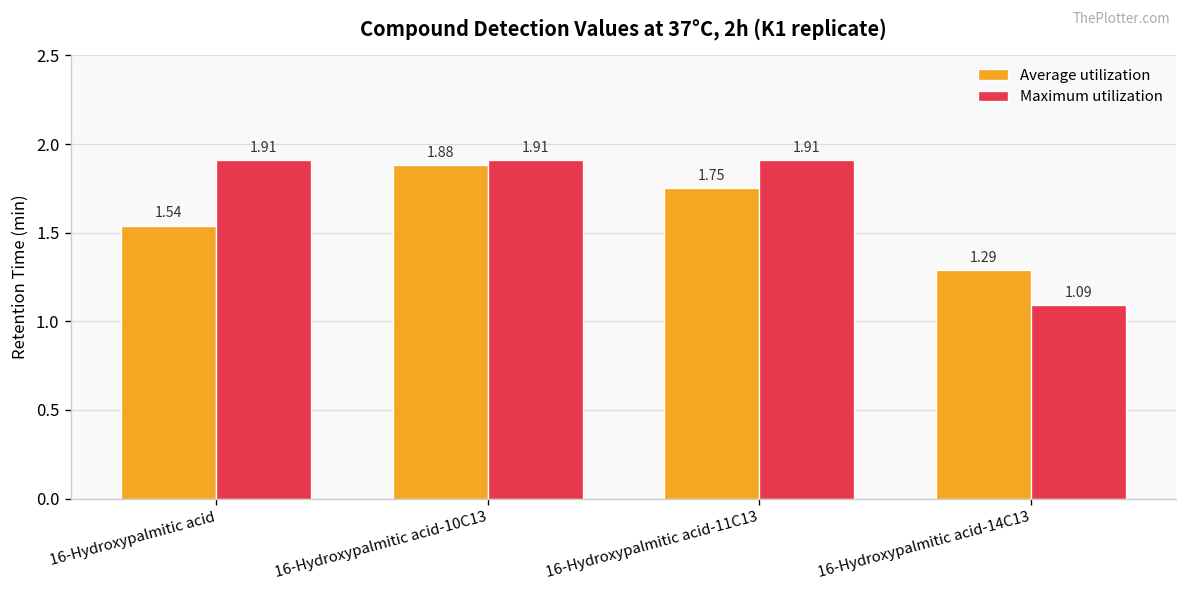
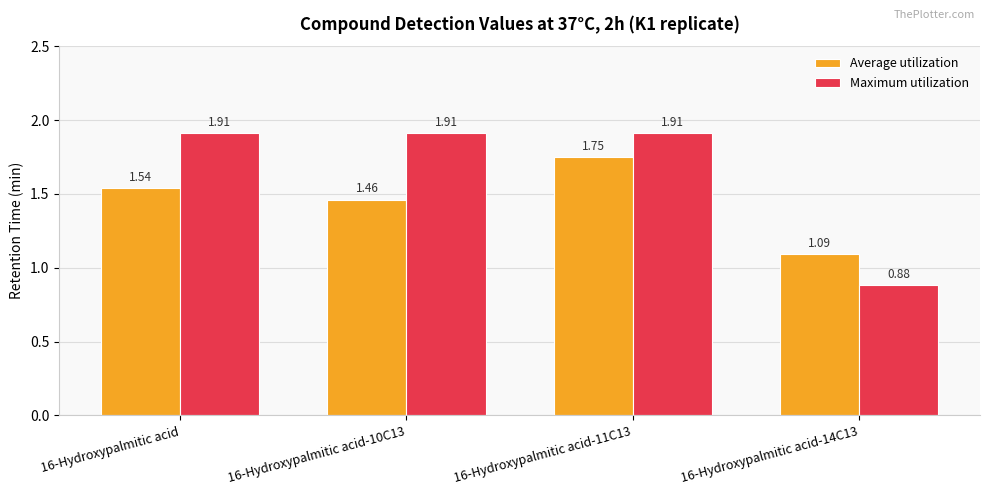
  {
    "Average utilization": {
      "16-Hydroxypalmitic acid": 1.54,
-     "16-Hydroxypalmitic acid-10C13": 1.88,
+     "16-Hydroxypalmitic acid-10C13": 1.46,
      "16-Hydroxypalmitic acid-11C13": 1.75,
-     "16-Hydroxypalmitic acid-14C13": 1.29
+     "16-Hydroxypalmitic acid-14C13": 1.09
    },
    "Maximum utilization": {
      "16-Hydroxypalmitic acid": 1.91,
      "16-Hydroxypalmitic acid-10C13": 1.91,
      "16-Hydroxypalmitic acid-11C13": 1.91,
-     "16-Hydroxypalmitic acid-14C13": 1.09
+     "16-Hydroxypalmitic acid-14C13": 0.88
    }
  }
